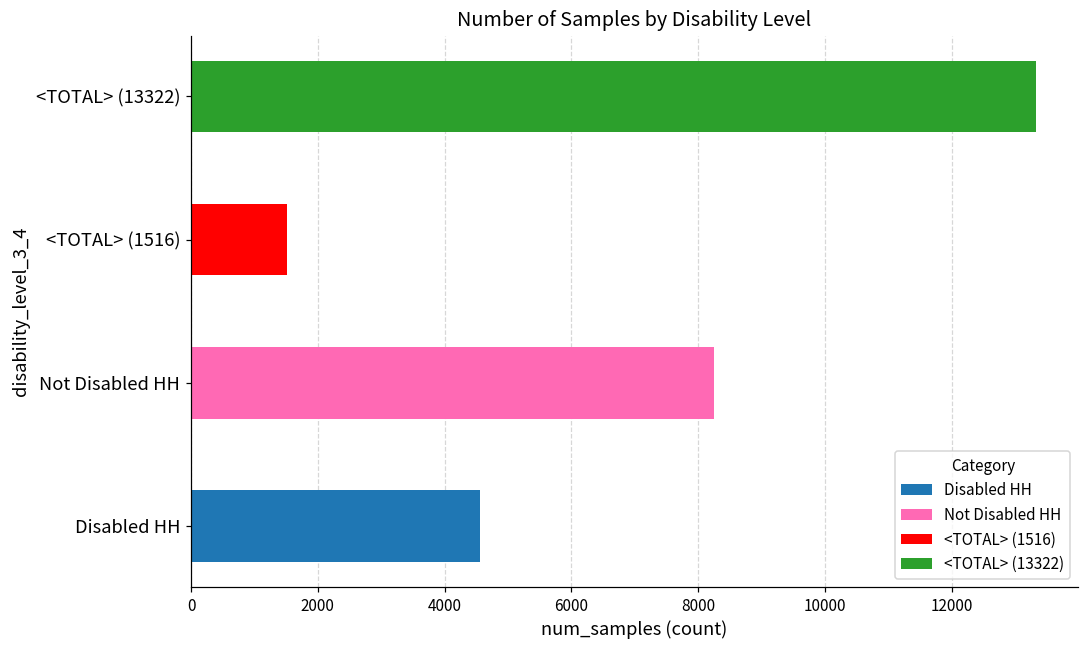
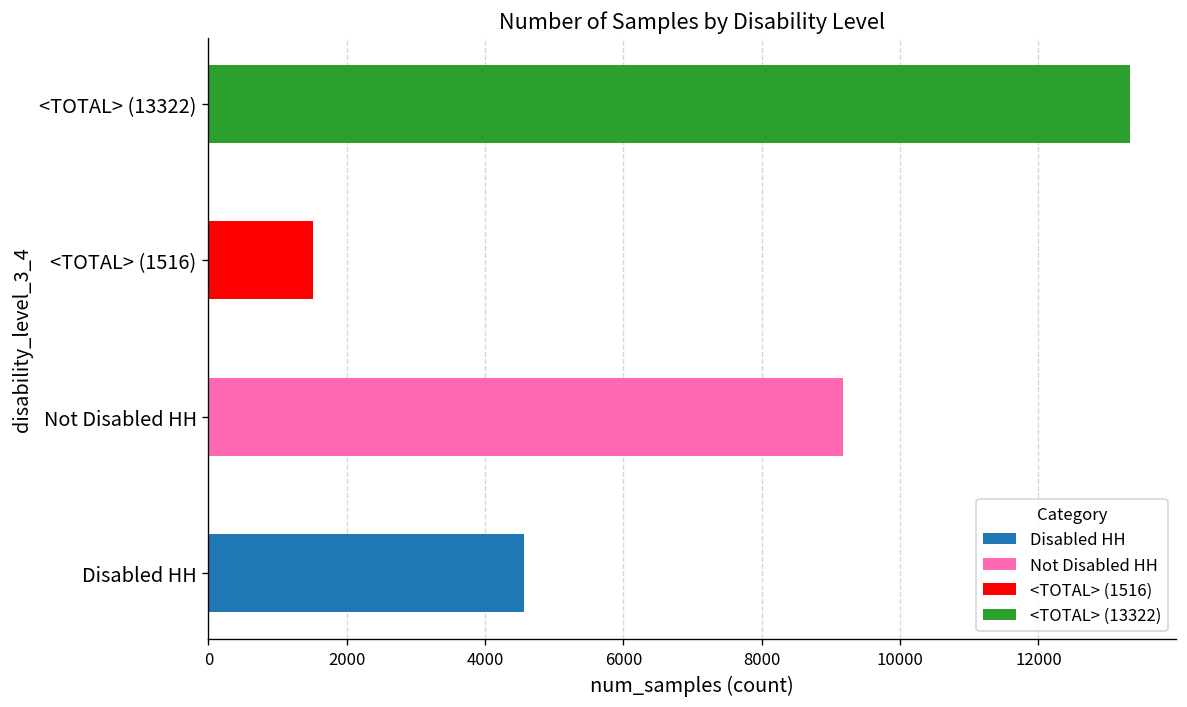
  {
    "<TOTAL> (13322)": 13300,
    "<TOTAL> (1516)": 1500,
-   "Not Disabled HH": 8300,
+   "Not Disabled HH": 9200,
    "Disabled HH": 4600
  }
